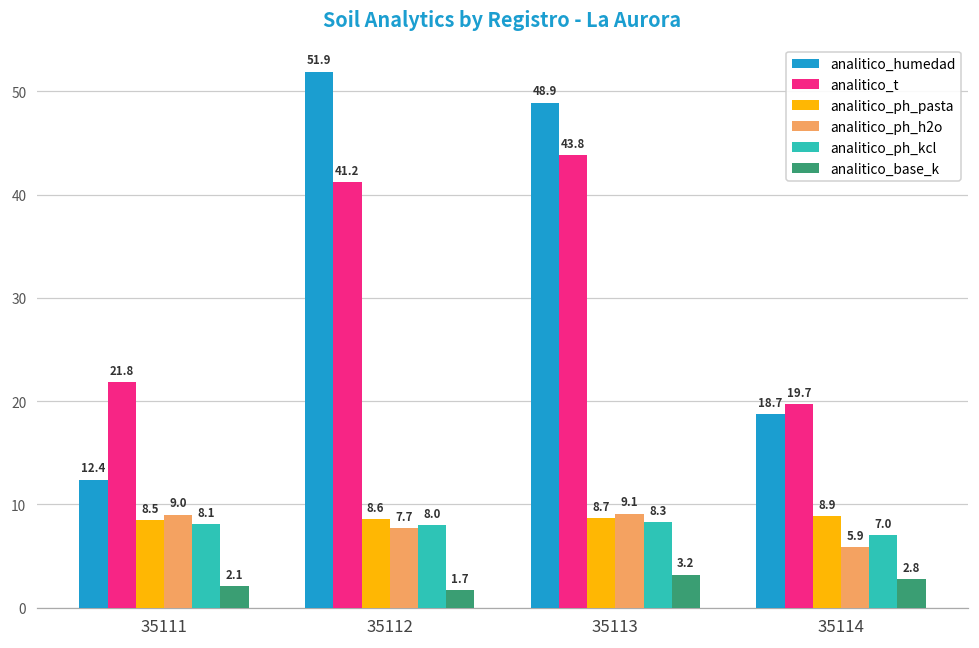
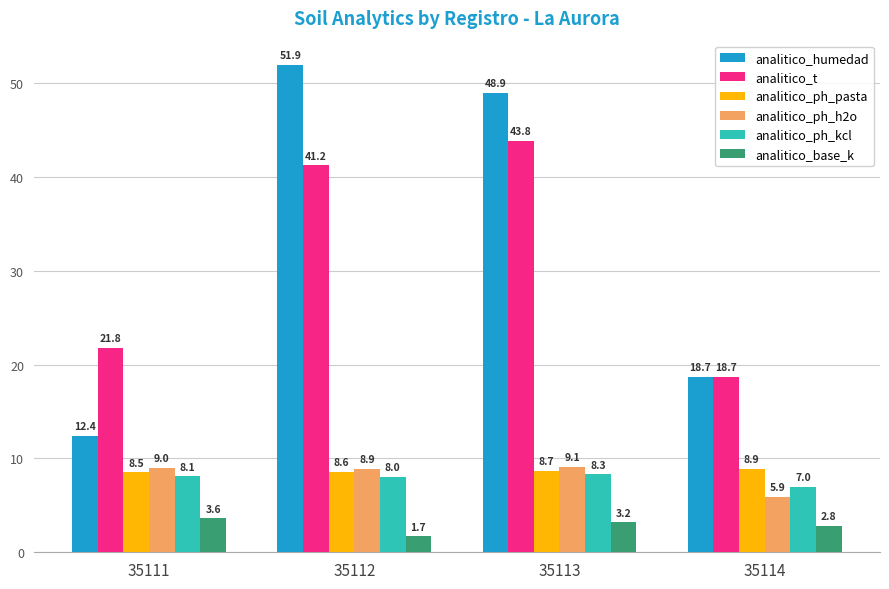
  {
    "analitico_t": {
      "35111": 21.8,
      "35112": 41.2,
      "35113": 43.8,
-     "35114": 19.7
+     "35114": 18.7
    },
    "analitico_ph_pasta": {
      "35111": 8.5,
      "35112": 8.6,
      "35113": 8.7,
      "35114": 8.9
    },
    "analitico_ph_h2o": {
      "35111": 9.0,
-     "35112": 7.7,
+     "35112": 8.9,
      "35113": 9.1,
      "35114": 5.9
    },
    "analitico_base_k": {
-     "35111": 2.1,
+     "35111": 3.6,
      "35112": 1.7,
      "35113": 3.2,
      "35114": 2.8
    }
  }
